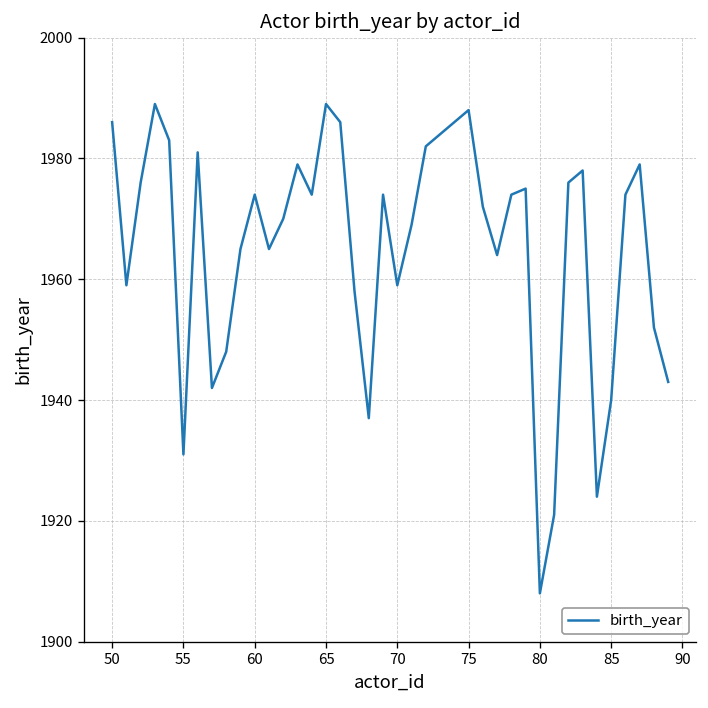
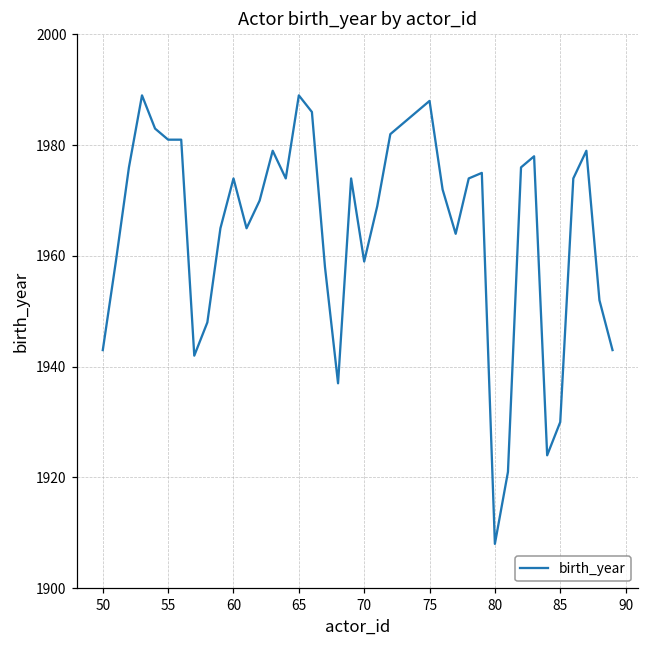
  {
-   "50": 1986,
-   "55": 1931,
+   "50": 1943,
+   "55": 1981,
    "60": 1974,
    "65": 1989,
    "70": 1959,
    "75": 1988,
    "80": 1908,
-   "85": 1940
+   "85": 1930
  }
